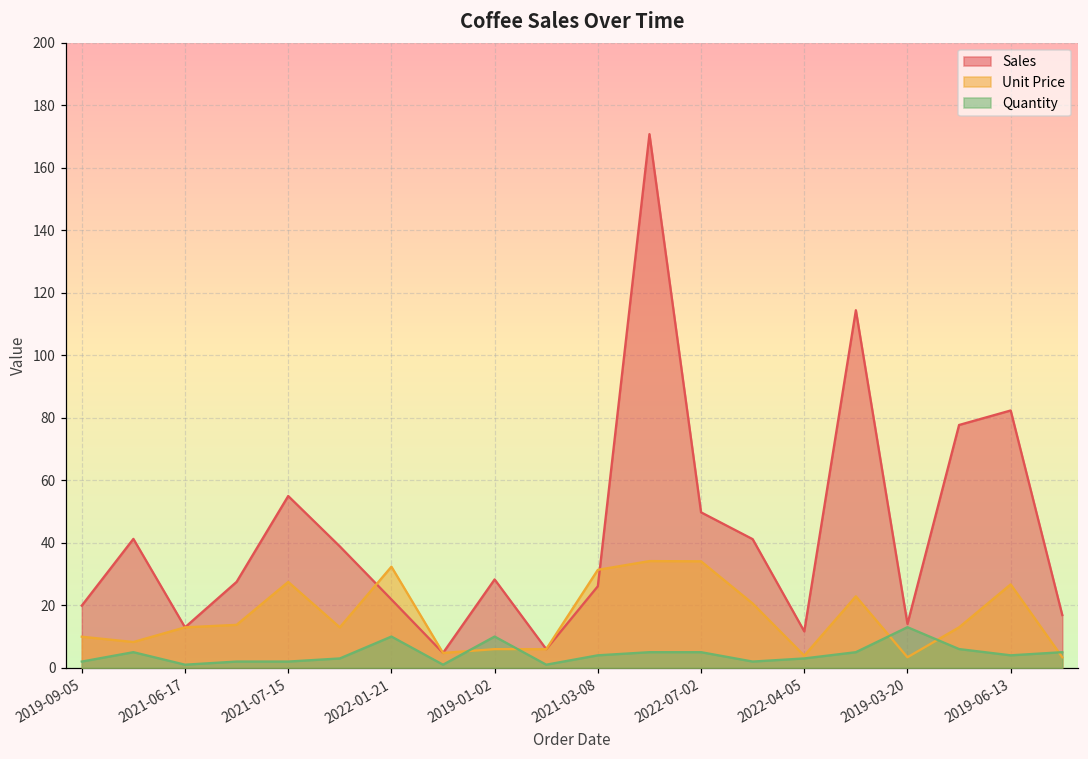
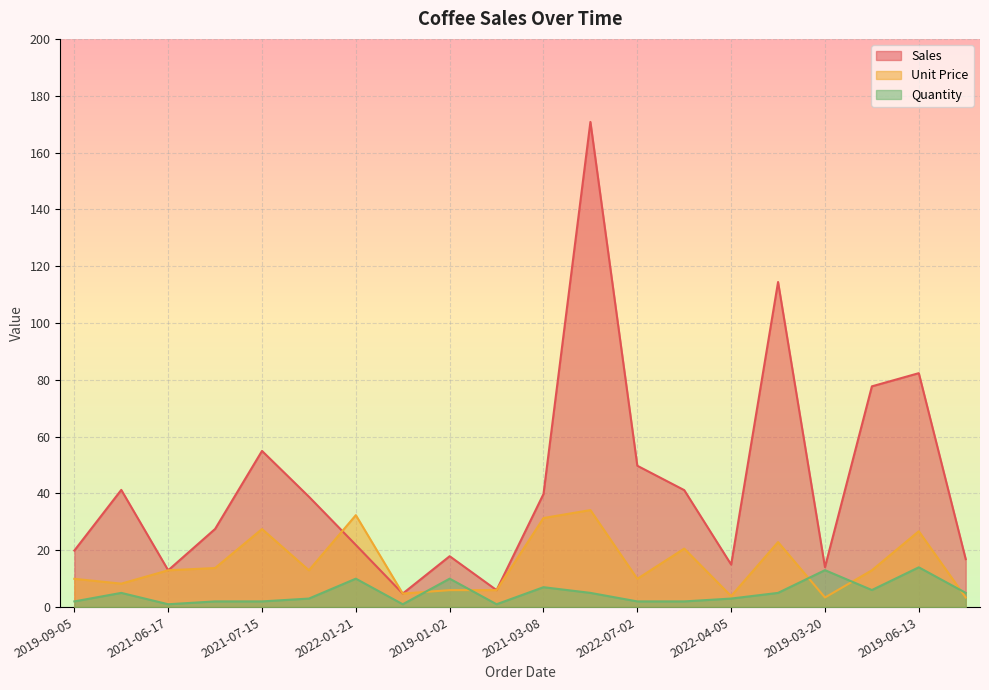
  {
    "Sales": {
      "2022-01-21": 22,
-     "2019-01-02": 28,
-     "2021-03-08": 26,
+     "2019-01-02": 18,
+     "2021-03-08": 40,
      "2022-07-02": 50,
-     "2022-04-05": 12,
+     "2022-04-05": 15,
      "2019-03-20": 14,
      "2019-06-13": 82
    },
    "Unit Price": {
      "2022-01-21": 32,
      "2019-01-02": 6,
      "2021-03-08": 31,
-     "2022-07-02": 34,
+     "2022-07-02": 10,
      "2019-03-20": 3,
      "2019-06-13": 27
    },
    "Quantity": {
      "2021-06-17": 1,
      "2022-01-21": 10,
      "2019-01-02": 10,
-     "2021-03-08": 4,
-     "2022-07-02": 5,
+     "2021-03-08": 7,
+     "2022-07-02": 2,
      "2019-03-20": 13,
-     "2019-06-13": 4
+     "2019-06-13": 14
    }
  }
